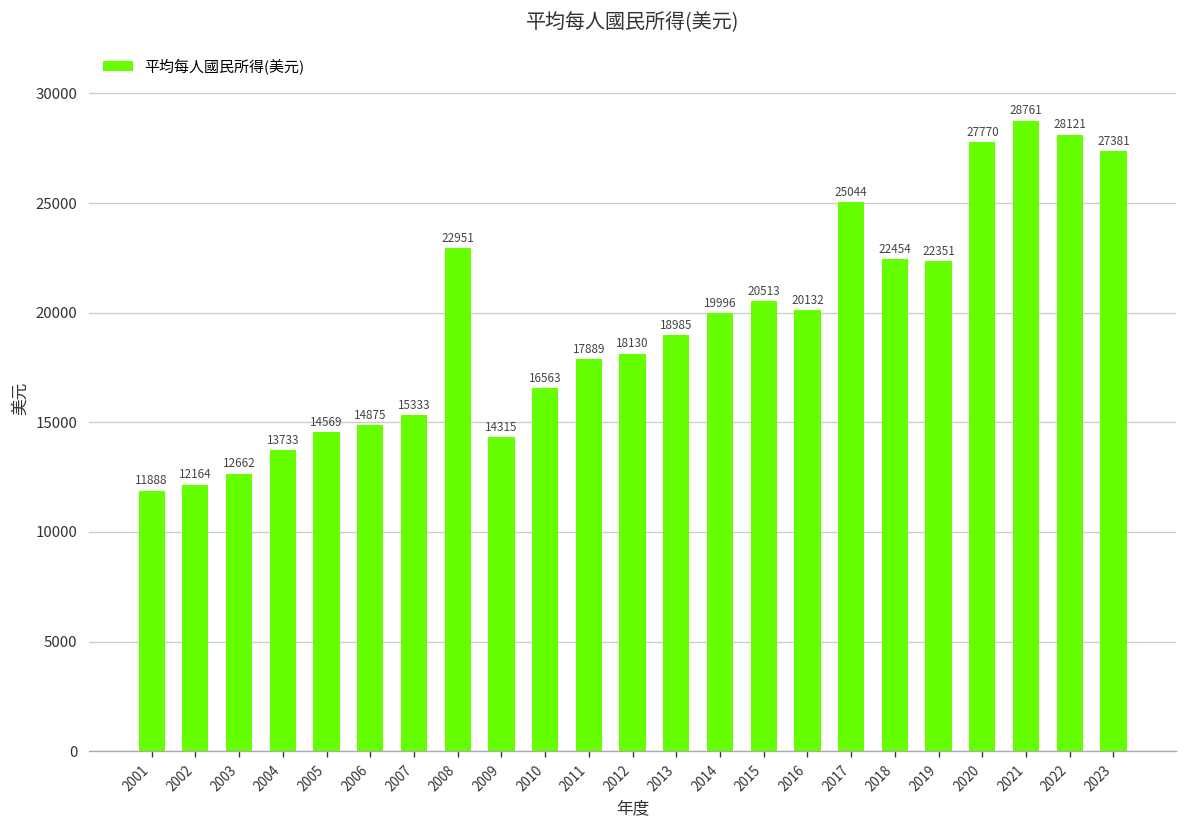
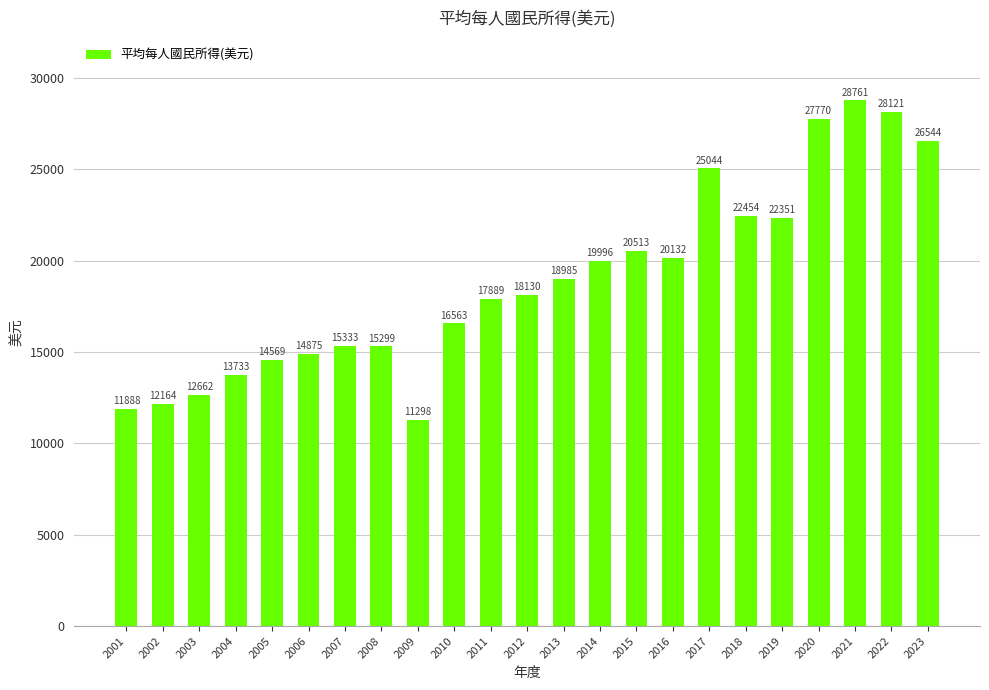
  {
    "2001": 11888,
    "2002": 12164,
    "2003": 12662,
    "2004": 13733,
    "2005": 14569,
    "2006": 14875,
    "2007": 15333,
-   "2008": 22951,
-   "2009": 14315,
+   "2008": 15299,
+   "2009": 11298,
    "2010": 16563,
    "2011": 17889,
    "2012": 18130,
    "2013": 18985,
    "2014": 19996,
    "2015": 20513,
    "2016": 20132,
    "2017": 25044,
    "2018": 22454,
    "2019": 22351,
    "2020": 27770,
    "2021": 28761,
    "2022": 28121,
-   "2023": 27381
+   "2023": 26544
  }
